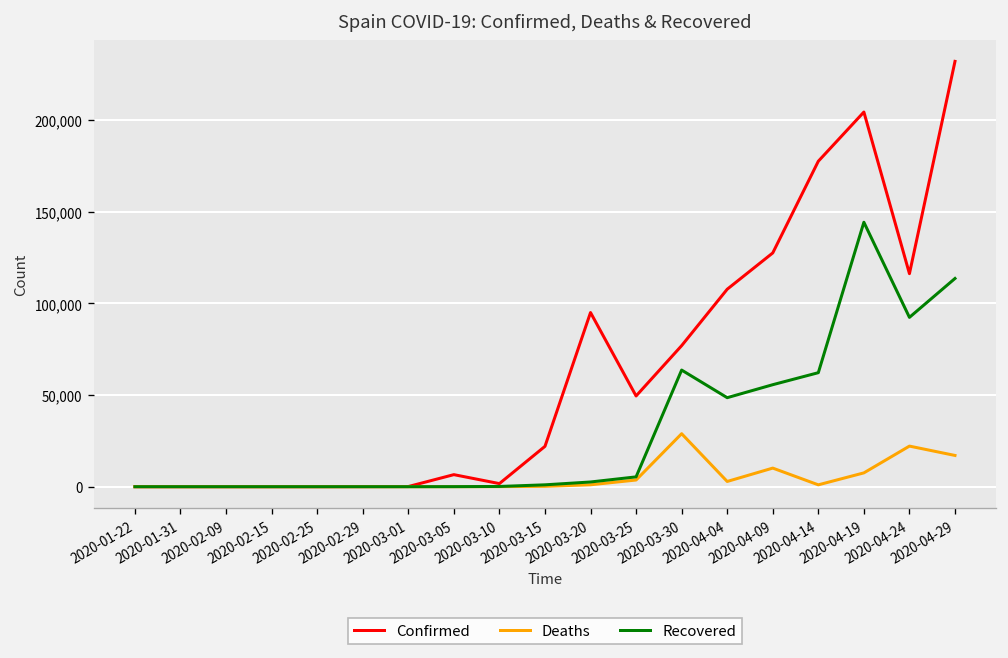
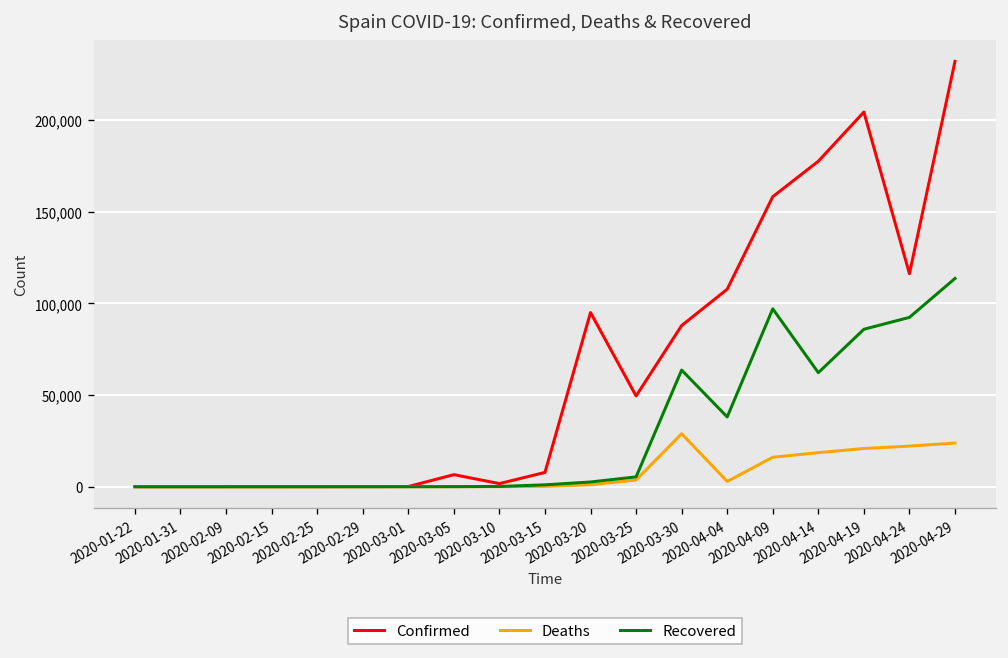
  {
    "Confirmed": {
      "2020-03-05": "7,000",
-     "2020-03-15": "22,000",
+     "2020-03-15": "8,000",
      "2020-03-20": "95,000",
      "2020-03-25": "50,000",
-     "2020-03-30": "77,000",
+     "2020-03-30": "88,000",
      "2020-04-04": "108,000",
-     "2020-04-09": "128,000",
+     "2020-04-09": "158,000",
      "2020-04-14": "178,000",
      "2020-04-19": "204,000",
      "2020-04-24": "116,000",
      "2020-04-29": "232,000"
    },
    "Deaths": {
      "2020-03-25": "4,000",
      "2020-03-30": "29,000",
      "2020-04-04": "3,000",
-     "2020-04-09": "10,000",
-     "2020-04-14": "1,000",
-     "2020-04-19": "8,000",
+     "2020-04-09": "16,000",
+     "2020-04-14": "19,000",
+     "2020-04-19": "21,000",
      "2020-04-24": "22,000",
-     "2020-04-29": "17,000"
+     "2020-04-29": "24,000"
    },
    "Recovered": {
      "2020-03-25": "5,000",
      "2020-03-30": "64,000",
-     "2020-04-04": "49,000",
-     "2020-04-09": "56,000",
+     "2020-04-04": "38,000",
+     "2020-04-09": "97,000",
      "2020-04-14": "62,000",
-     "2020-04-19": "144,000",
+     "2020-04-19": "86,000",
      "2020-04-24": "92,000",
      "2020-04-29": "114,000"
    }
  }
